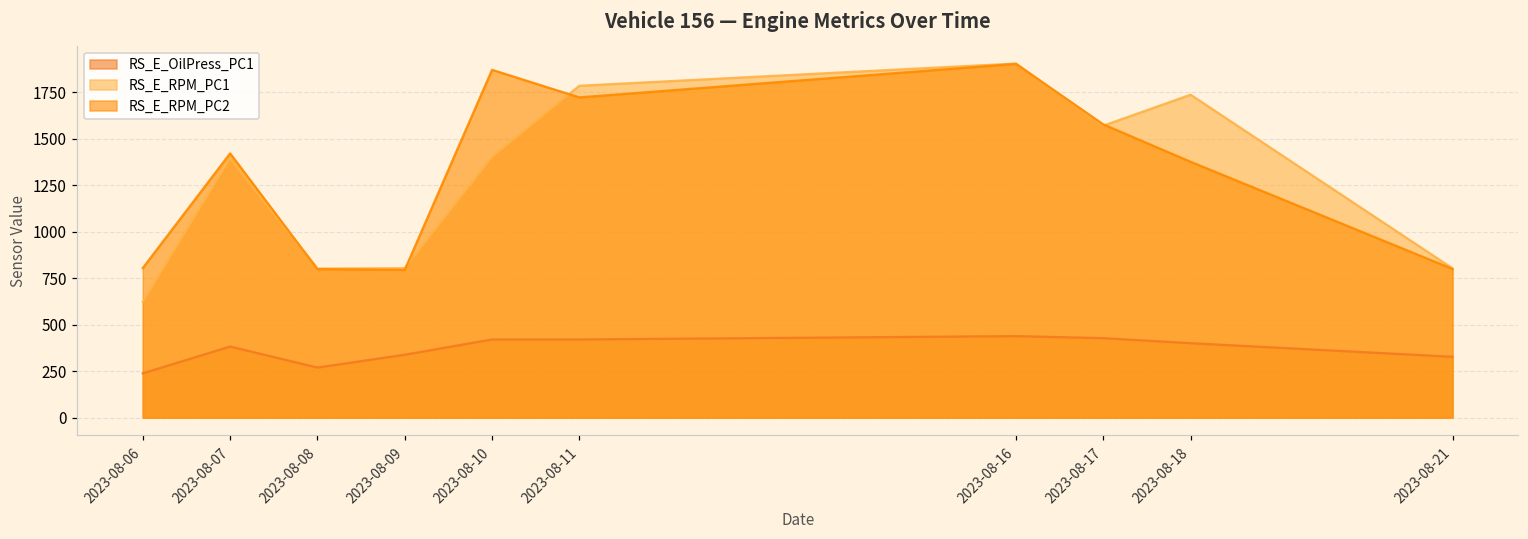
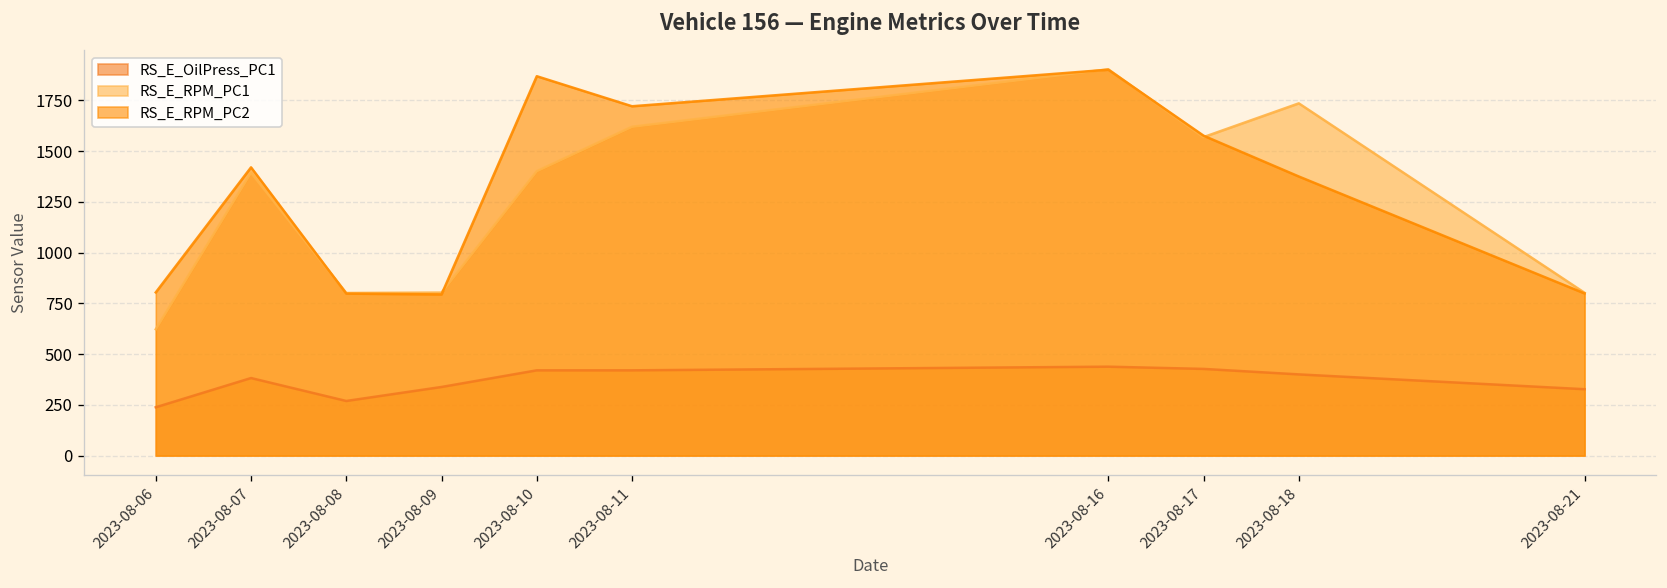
  {
    "RS_E_RPM_PC1": {
      "2023-08-06": 620,
      "2023-08-07": 1390,
      "2023-08-10": 1400,
-     "2023-08-11": 1780,
+     "2023-08-11": 1620,
      "2023-08-18": 1740
    }
  }
